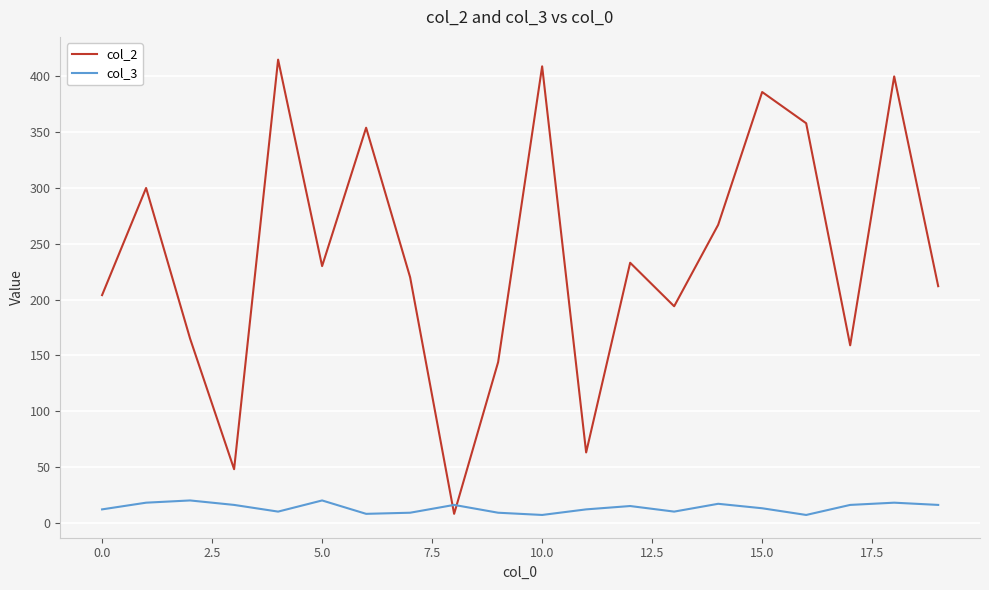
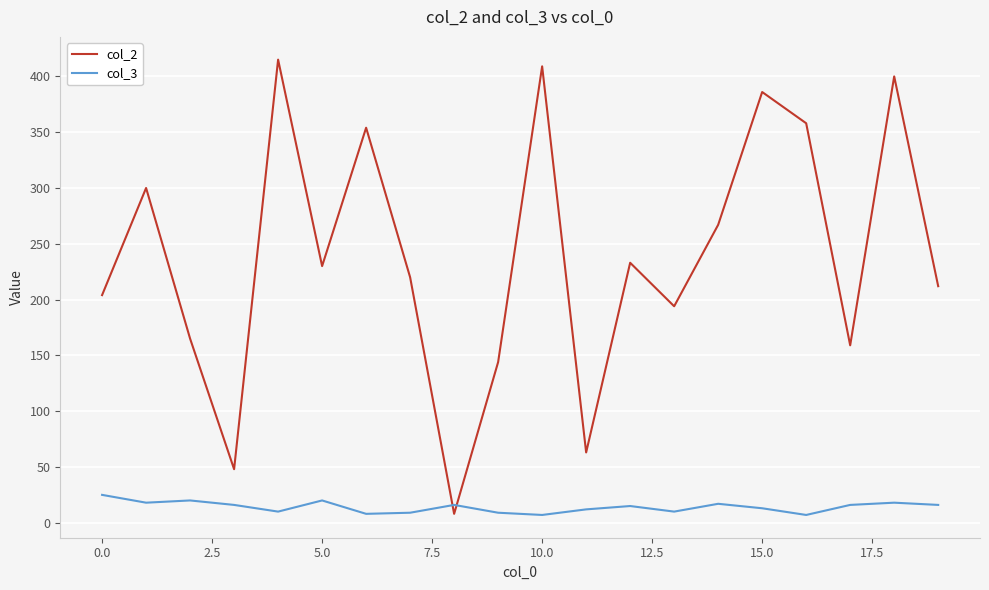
  {
    "col_2": {
      "0.0": 204,
      "5.0": 230,
      "10.0": 409,
      "15.0": 386
    },
    "col_3": {
-     "0.0": 12,
+     "0.0": 25,
      "5.0": 20,
      "10.0": 7,
      "15.0": 13
    }
  }
